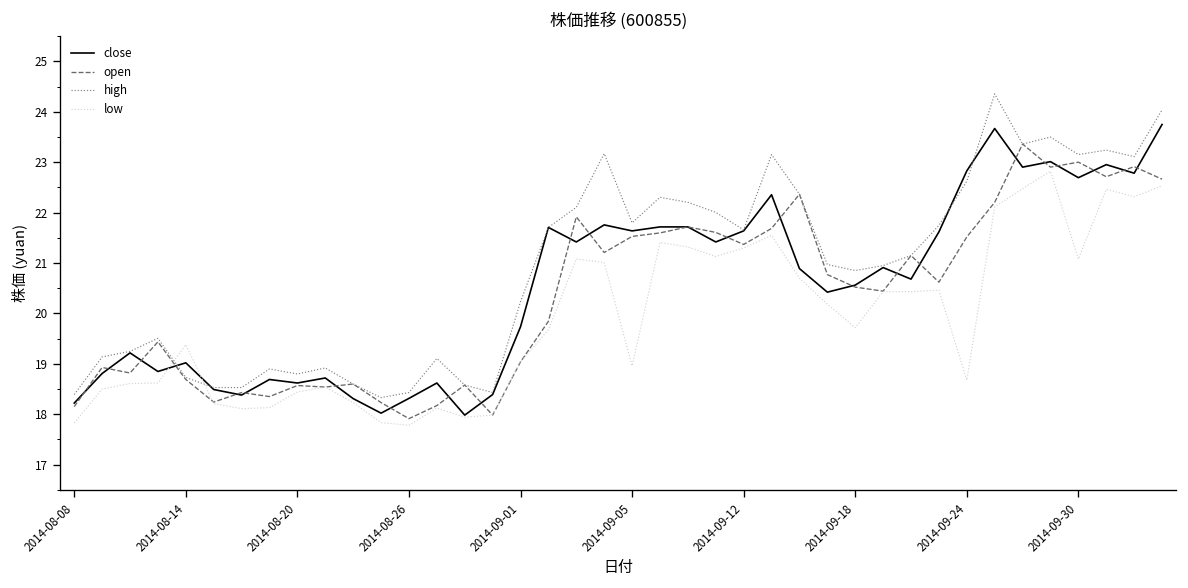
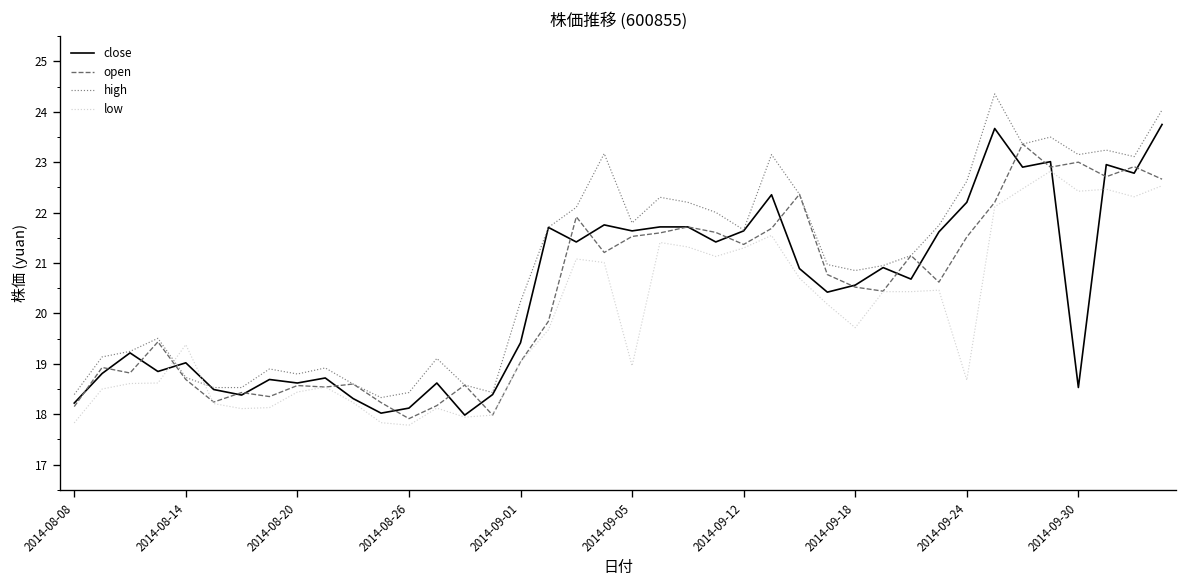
  {
    "close": {
      "2014-08-08": 18.2,
      "2014-08-14": 19.0,
-     "2014-08-26": 18.3,
-     "2014-09-01": 19.7,
+     "2014-08-26": 18.1,
+     "2014-09-01": 19.4,
      "2014-09-05": 21.6,
-     "2014-09-24": 22.8,
-     "2014-09-30": 22.7
+     "2014-09-24": 22.2,
+     "2014-09-30": 18.5
    },
    "low": {
      "2014-08-08": 17.8,
      "2014-08-14": 19.4,
      "2014-08-20": 18.4,
      "2014-08-26": 17.8,
      "2014-09-05": 19.0,
      "2014-09-12": 21.3,
      "2014-09-18": 19.7,
      "2014-09-24": 18.7,
-     "2014-09-30": 21.1
+     "2014-09-30": 22.4
    }
  }
